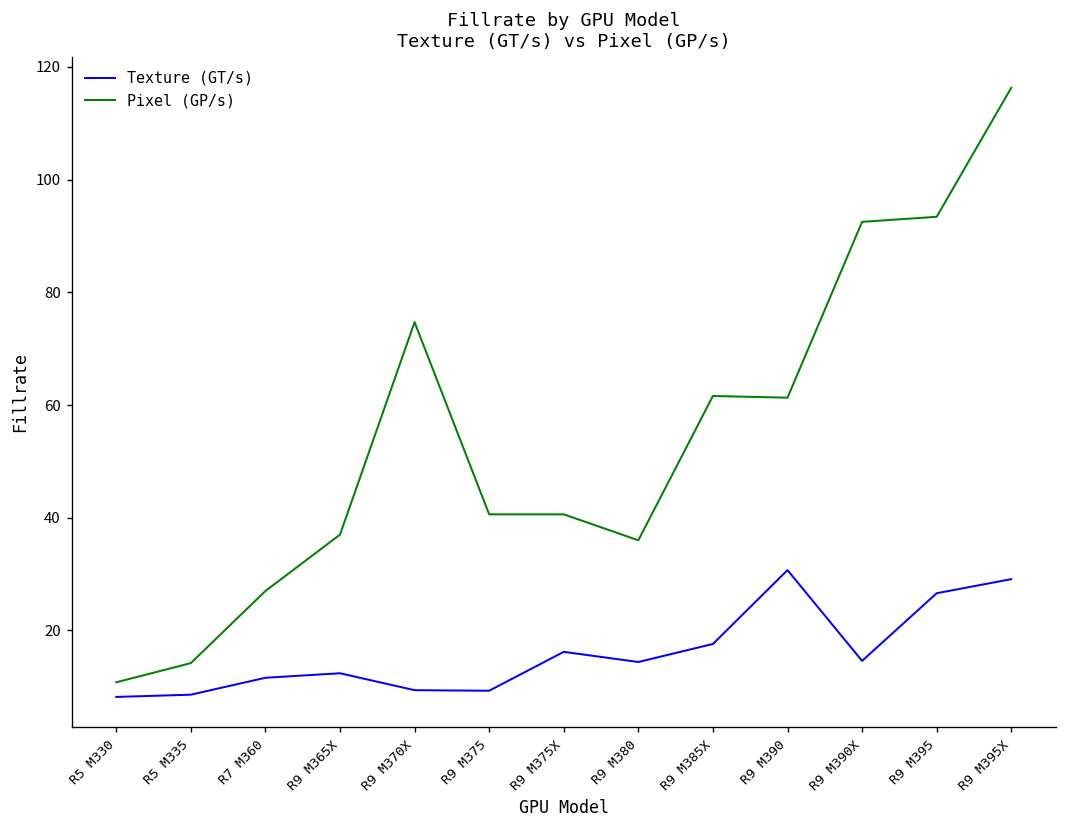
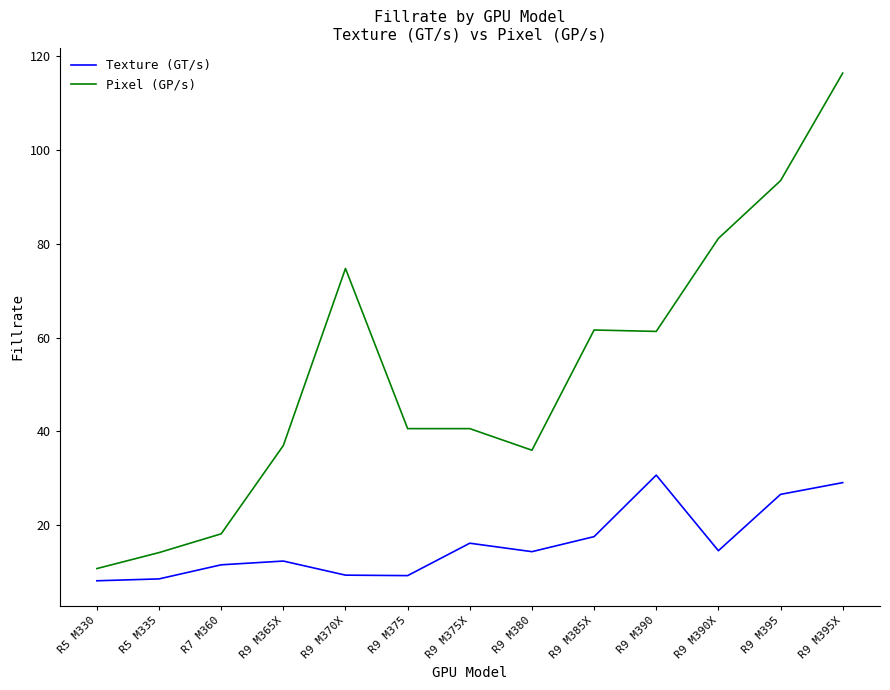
  {
    "Texture (GT/s)": {
      "R5 M330": 8,
      "R5 M335": 9,
      "R7 M360": 12,
      "R9 M365X": 12,
      "R9 M370X": 9,
      "R9 M375": 9,
      "R9 M375X": 16,
      "R9 M380": 14,
      "R9 M385X": 18,
      "R9 M390": 31,
      "R9 M390X": 15,
      "R9 M395": 27,
      "R9 M395X": 29
    },
    "Pixel (GP/s)": {
      "R5 M330": 11,
      "R5 M335": 14,
-     "R7 M360": 27,
+     "R7 M360": 18,
      "R9 M365X": 37,
      "R9 M370X": 75,
      "R9 M375": 41,
      "R9 M375X": 41,
      "R9 M380": 36,
      "R9 M385X": 62,
      "R9 M390": 61,
-     "R9 M390X": 93,
+     "R9 M390X": 81,
      "R9 M395": 93,
      "R9 M395X": 116
    }
  }
